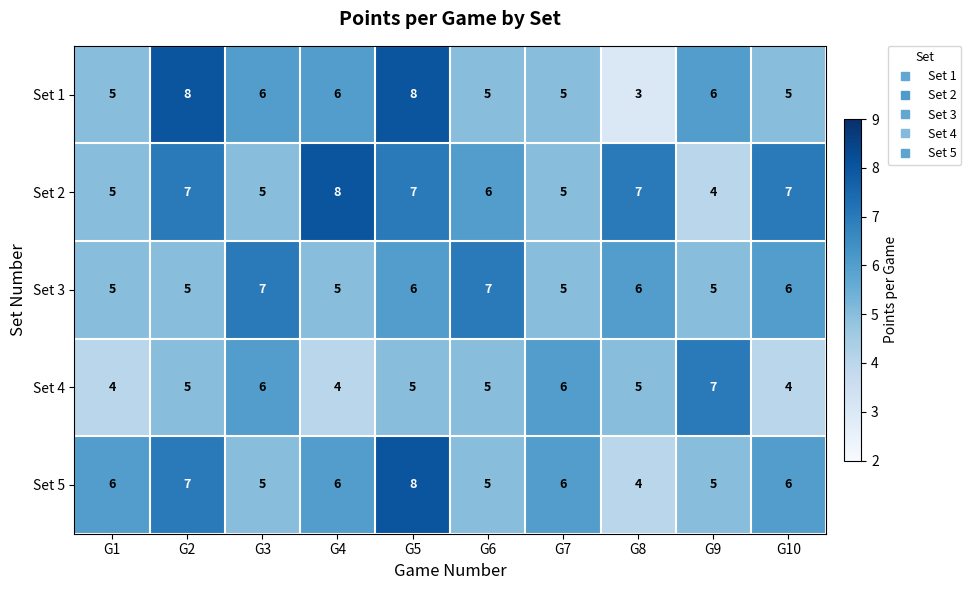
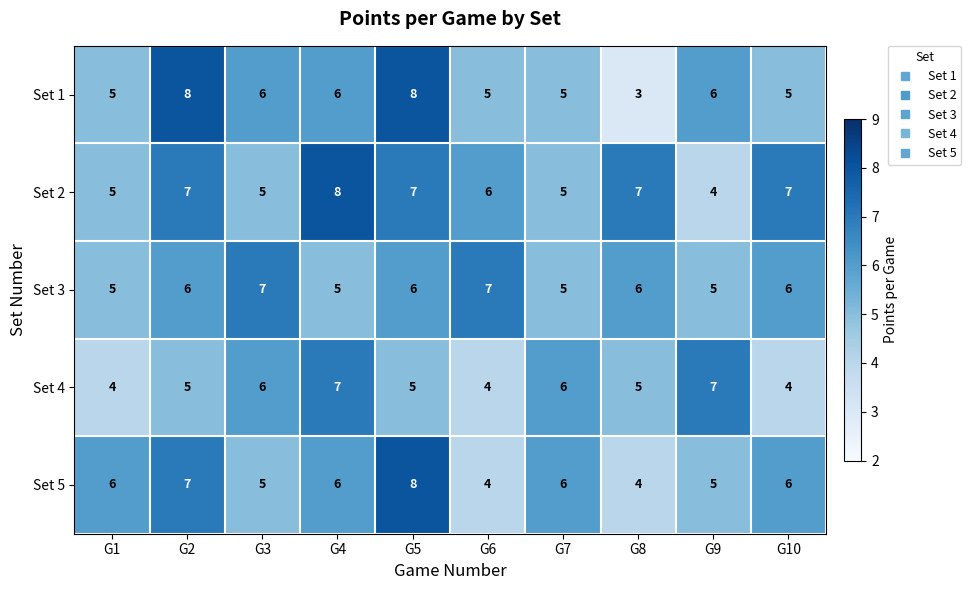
  {
    "Set 1": {
      "G1": 5,
      "G2": 8,
      "G3": 6,
      "G4": 6,
      "G5": 8,
      "G6": 5,
      "G7": 5,
      "G8": 3,
      "G9": 6,
      "G10": 5
    },
    "Set 2": {
      "G1": 5,
      "G2": 7,
      "G3": 5,
      "G4": 8,
      "G5": 7,
      "G6": 6,
      "G7": 5,
      "G8": 7,
      "G9": 4,
      "G10": 7
    },
    "Set 3": {
      "G1": 5,
-     "G2": 5,
+     "G2": 6,
      "G3": 7,
      "G4": 5,
      "G5": 6,
      "G6": 7,
      "G7": 5,
      "G8": 6,
      "G9": 5,
      "G10": 6
    },
    "Set 4": {
      "G1": 4,
      "G2": 5,
      "G3": 6,
-     "G4": 4,
+     "G4": 7,
      "G5": 5,
-     "G6": 5,
+     "G6": 4,
      "G7": 6,
      "G8": 5,
      "G9": 7,
      "G10": 4
    },
    "Set 5": {
      "G1": 6,
      "G2": 7,
      "G3": 5,
      "G4": 6,
      "G5": 8,
-     "G6": 5,
+     "G6": 4,
      "G7": 6,
      "G8": 4,
      "G9": 5,
      "G10": 6
    }
  }
